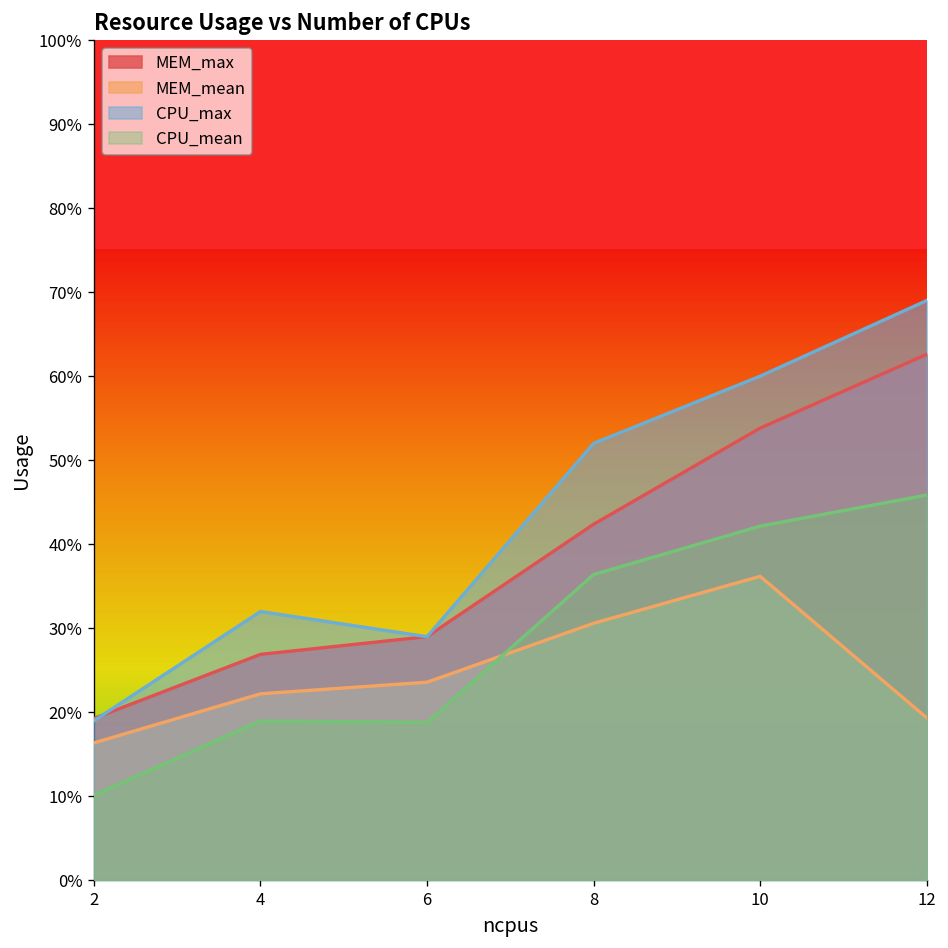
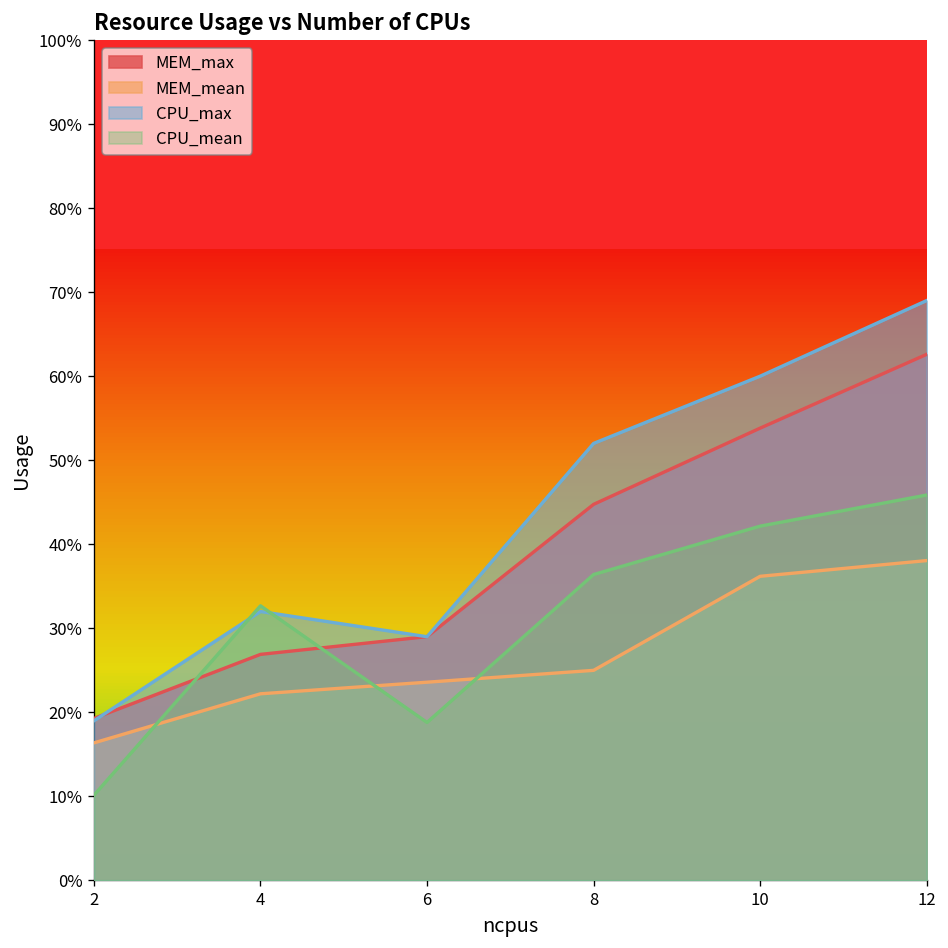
  {
    "MEM_max": {
      "4": "27%",
-     "8": "42%",
+     "8": "45%",
      "10": "54%",
      "12": "63%"
    },
    "MEM_mean": {
      "2": "16%",
      "4": "22%",
      "6": "24%",
-     "8": "31%",
+     "8": "25%",
      "10": "36%",
-     "12": "19%"
+     "12": "38%"
    },
    "CPU_max": {
      "4": "32%",
      "8": "52%",
      "10": "60%",
      "12": "69%"
    },
    "CPU_mean": {
      "2": "10%",
-     "4": "19%",
+     "4": "33%",
      "6": "19%",
      "8": "36%",
      "10": "42%",
      "12": "46%"
    }
  }
